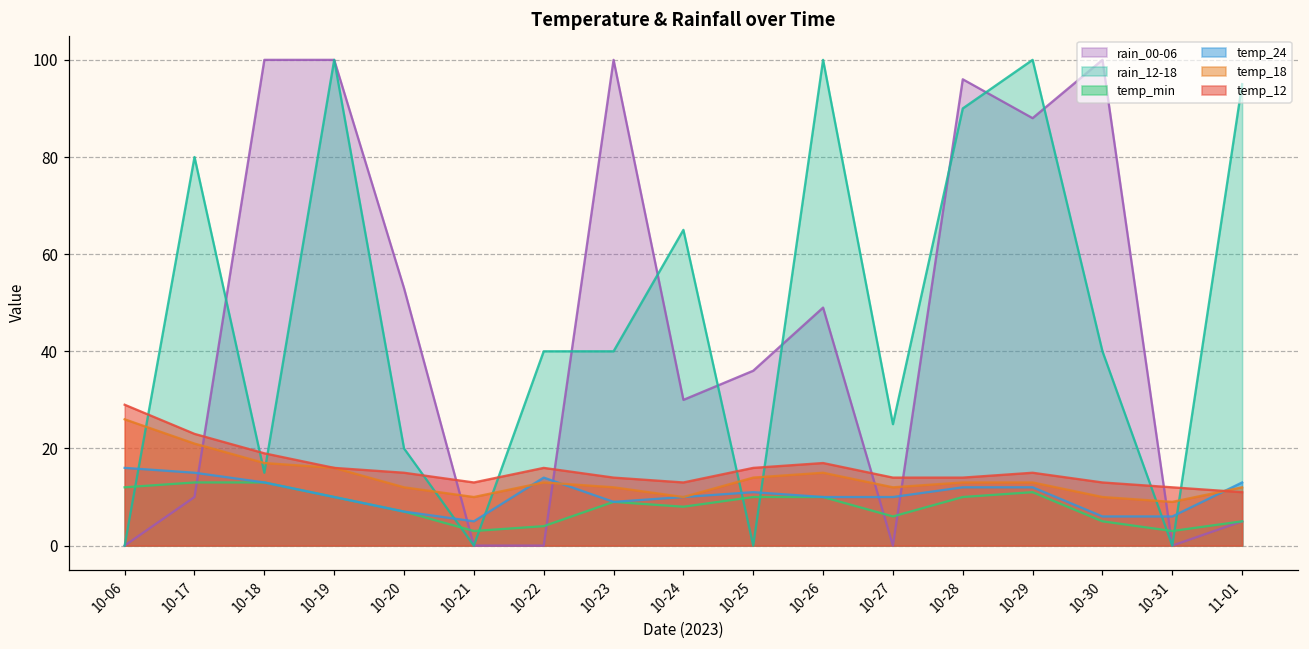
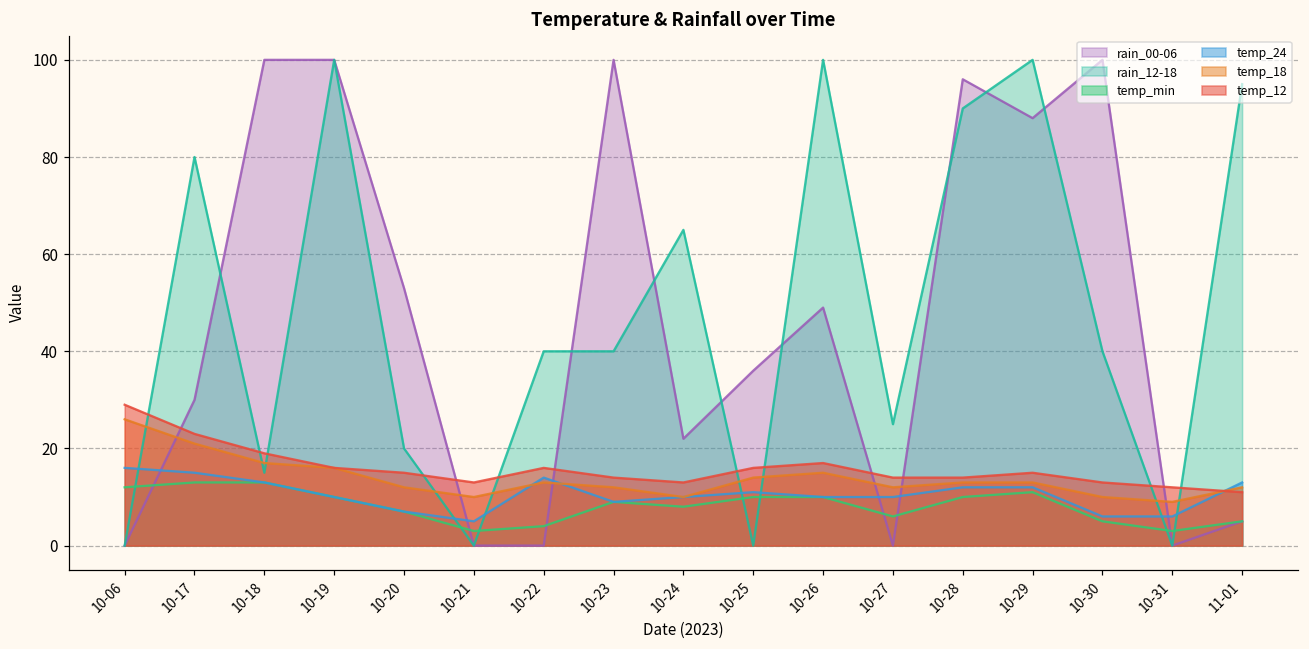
  {
    "rain_00-06": {
-     "10-17": 10,
+     "10-17": 30,
      "10-18": 100,
      "10-20": 53,
      "10-22": 0,
      "10-23": 100,
-     "10-24": 30,
+     "10-24": 22,
      "10-25": 36,
      "10-26": 49,
      "10-27": 0,
      "10-28": 96,
      "10-29": 88
    }
  }
